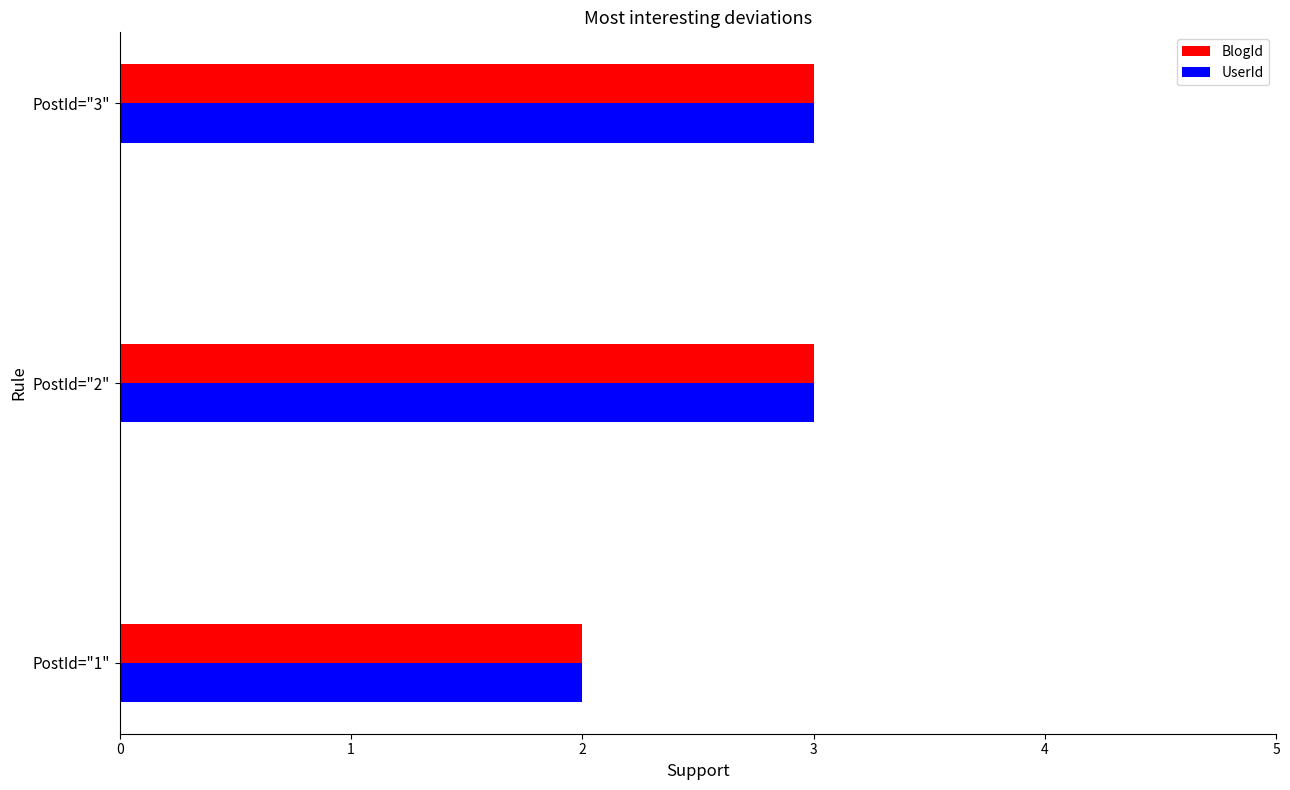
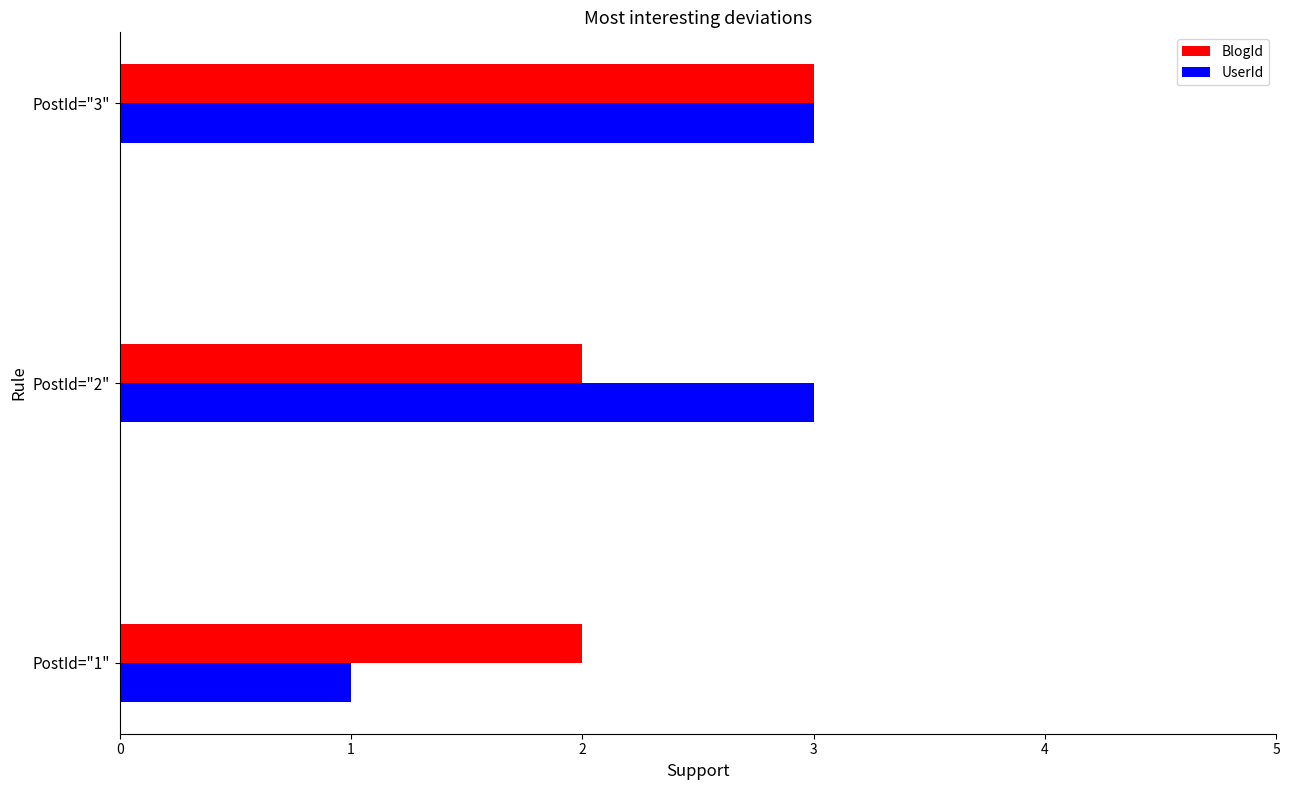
  {
    "BlogId": {
      "PostId=\"3\"": 3,
-     "PostId=\"2\"": 3,
+     "PostId=\"2\"": 2,
      "PostId=\"1\"": 2
    },
    "UserId": {
      "PostId=\"3\"": 3,
      "PostId=\"2\"": 3,
-     "PostId=\"1\"": 2
+     "PostId=\"1\"": 1
    }
  }
